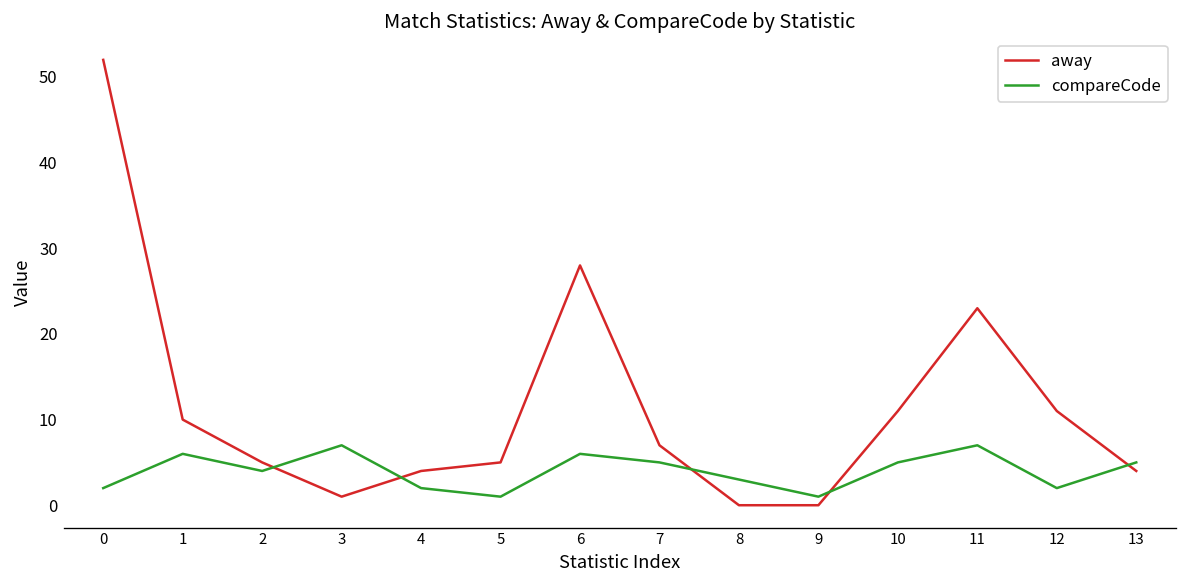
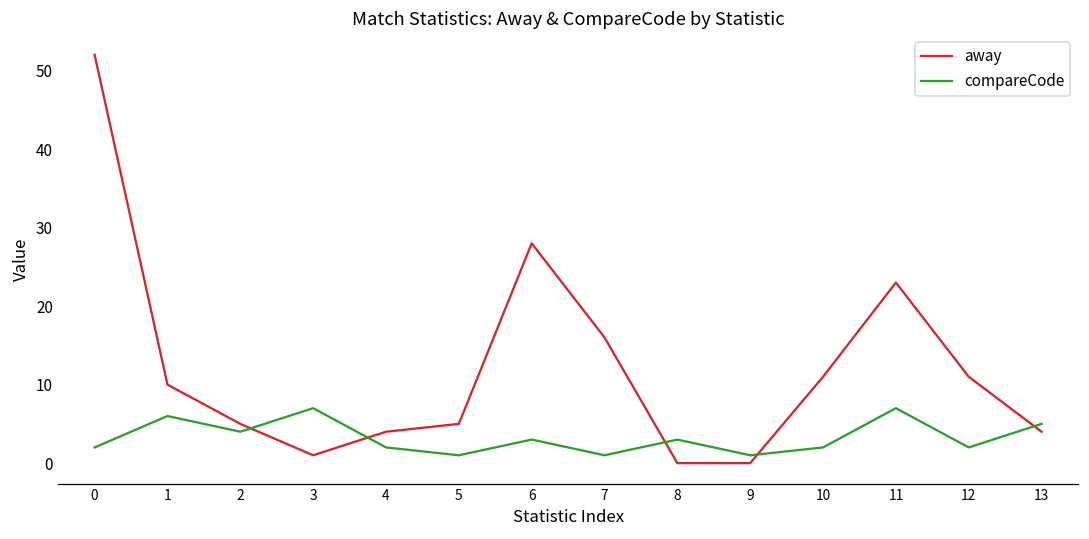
  {
    "away": {
      "0": 52,
      "1": 10,
      "2": 5,
      "3": 1,
      "4": 4,
      "5": 5,
      "6": 28,
-     "7": 7,
+     "7": 16,
      "8": 0,
      "9": 0,
      "10": 11,
      "11": 23,
      "12": 11,
      "13": 4
    },
    "compareCode": {
      "0": 2,
      "1": 6,
      "2": 4,
      "3": 7,
      "4": 2,
      "5": 1,
-     "6": 6,
-     "7": 5,
+     "6": 3,
+     "7": 1,
      "8": 3,
      "9": 1,
-     "10": 5,
+     "10": 2,
      "11": 7,
      "12": 2,
      "13": 5
    }
  }
